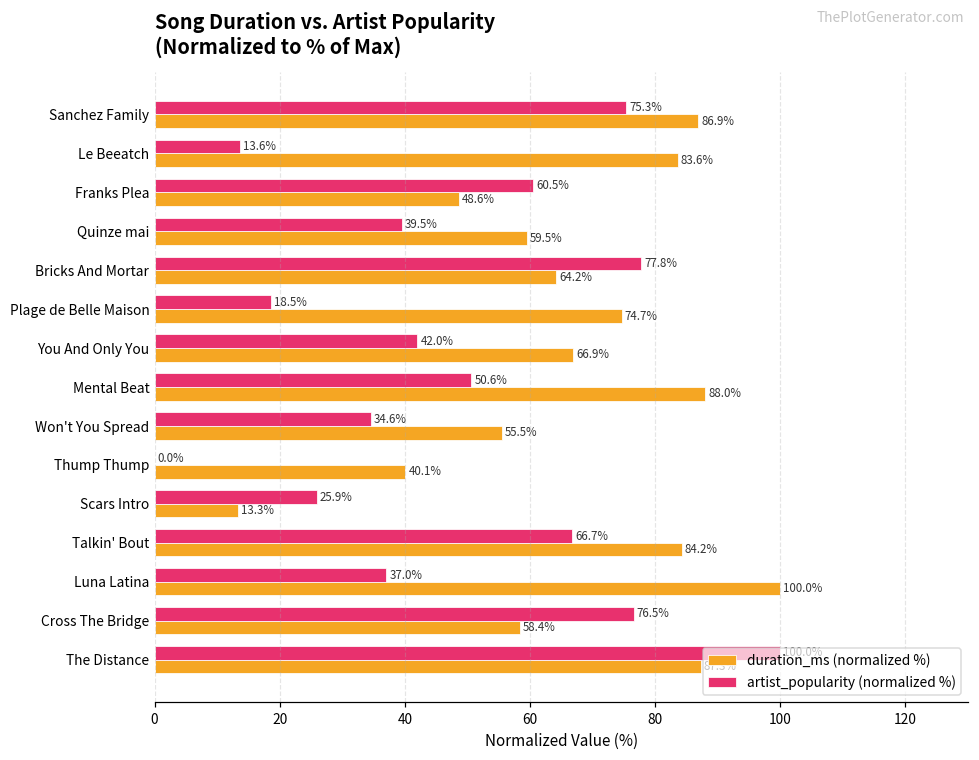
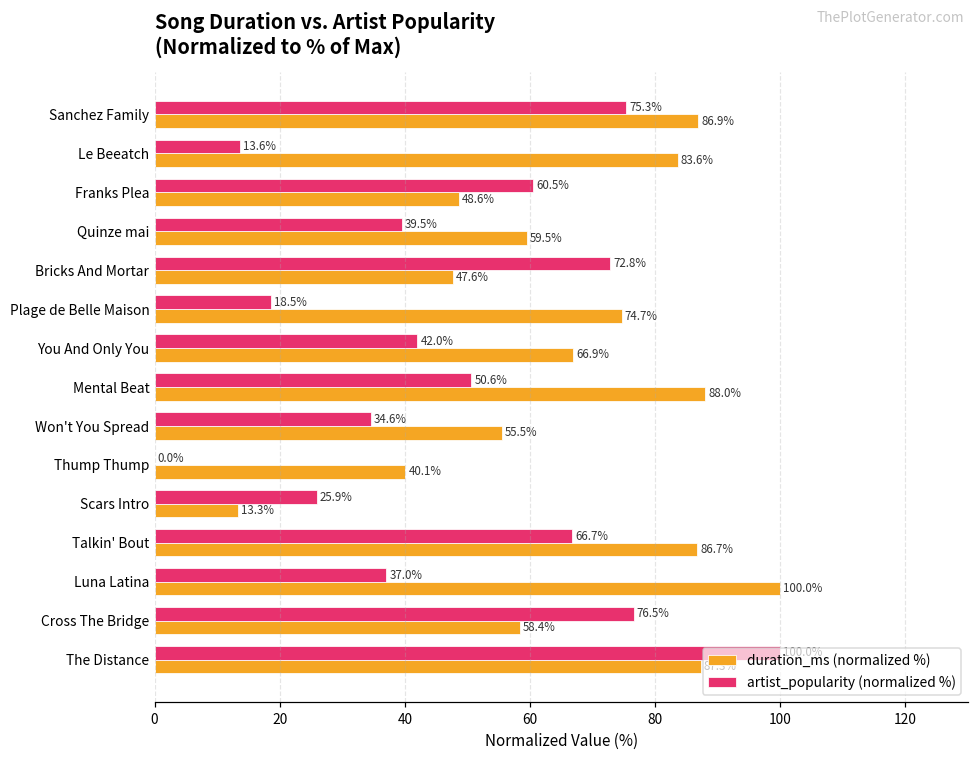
  {
    "duration_ms (normalized %)": {
      "Sanchez Family": "86.9%",
      "Le Beeatch": "83.6%",
      "Franks Plea": "48.6%",
      "Quinze mai": "59.5%",
-     "Bricks And Mortar": "64.2%",
+     "Bricks And Mortar": "47.6%",
      "Plage de Belle Maison": "74.7%",
      "You And Only You": "66.9%",
      "Mental Beat": "88.0%",
      "Won't You Spread": "55.5%",
      "Thump Thump": "40.1%",
      "Scars Intro": "13.3%",
-     "Talkin' Bout": "84.2%",
+     "Talkin' Bout": "86.7%",
      "Luna Latina": "100.0%",
      "Cross The Bridge": "58.4%"
    },
    "artist_popularity (normalized %)": {
      "Sanchez Family": "75.3%",
      "Le Beeatch": "13.6%",
      "Franks Plea": "60.5%",
      "Quinze mai": "39.5%",
-     "Bricks And Mortar": "77.8%",
+     "Bricks And Mortar": "72.8%",
      "Plage de Belle Maison": "18.5%",
      "You And Only You": "42.0%",
      "Mental Beat": "50.6%",
      "Won't You Spread": "34.6%",
      "Thump Thump": "0.0%",
      "Scars Intro": "25.9%",
      "Talkin' Bout": "66.7%",
      "Luna Latina": "37.0%",
      "Cross The Bridge": "76.5%"
    }
  }
